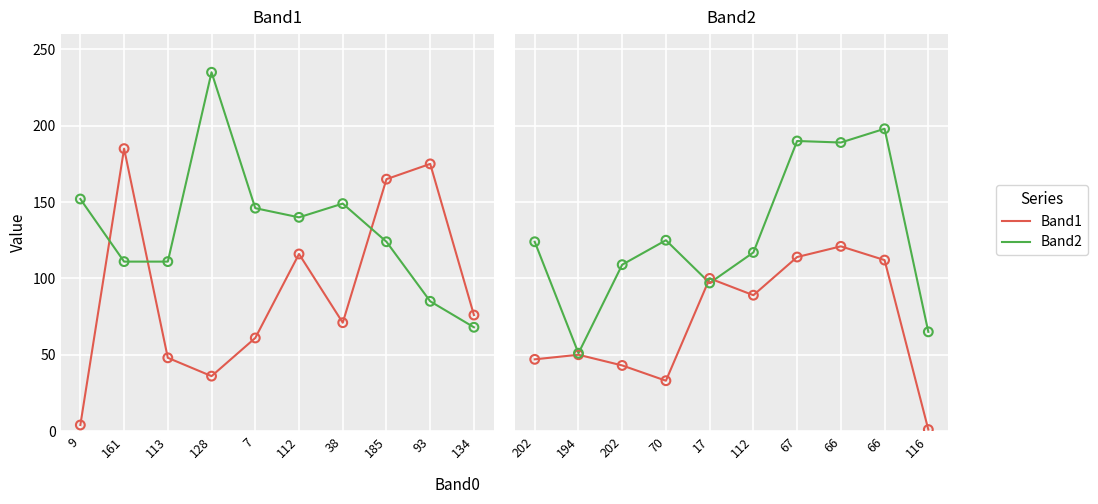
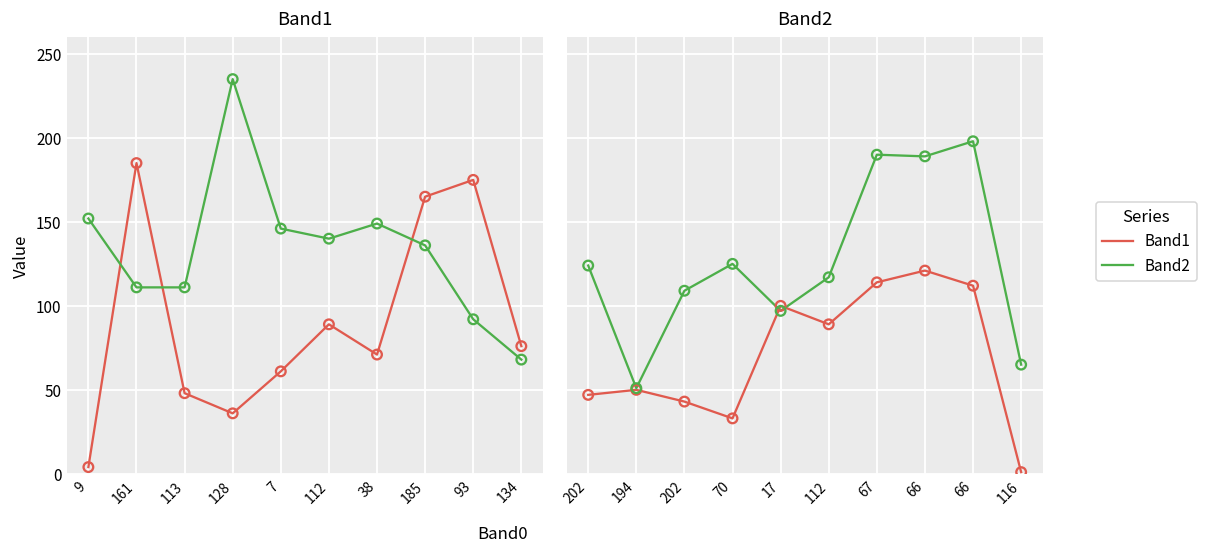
  {
    "Band1": {
      "Band1": {
        "9": 4,
        "161": 185,
        "113": 48,
        "128": 36,
        "7": 61,
-       "112": 116,
+       "112": 89,
        "38": 71,
        "185": 165,
        "93": 175,
        "134": 76
      },
      "Band2": {
        "9": 152,
        "161": 111,
        "113": 111,
        "128": 235,
        "7": 146,
        "112": 140,
        "38": 149,
-       "185": 124,
-       "93": 85,
+       "185": 136,
+       "93": 92,
        "134": 68
      }
    }
  }
